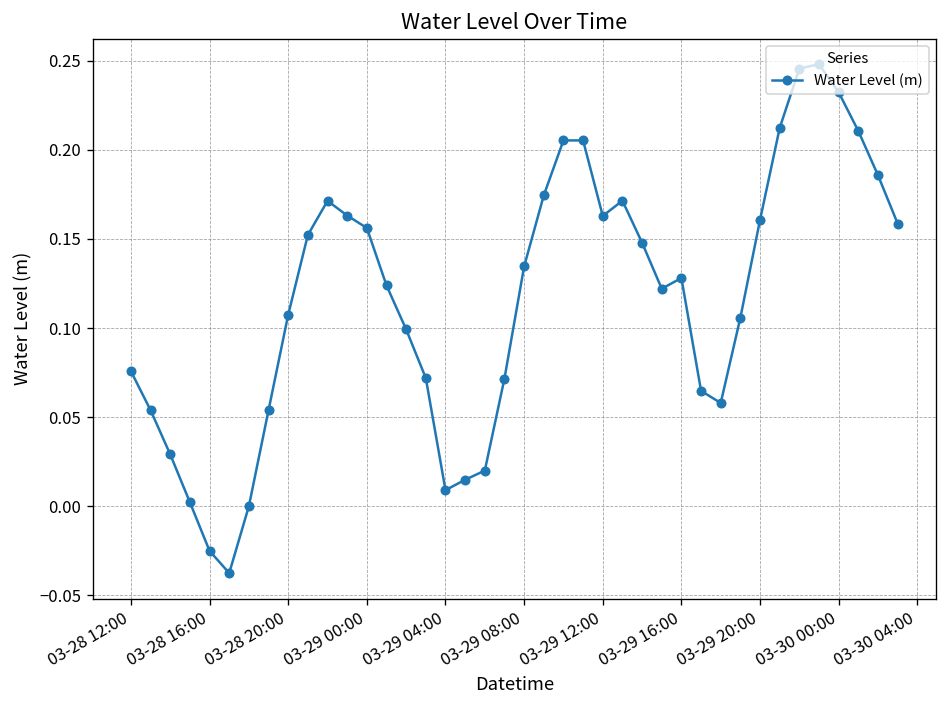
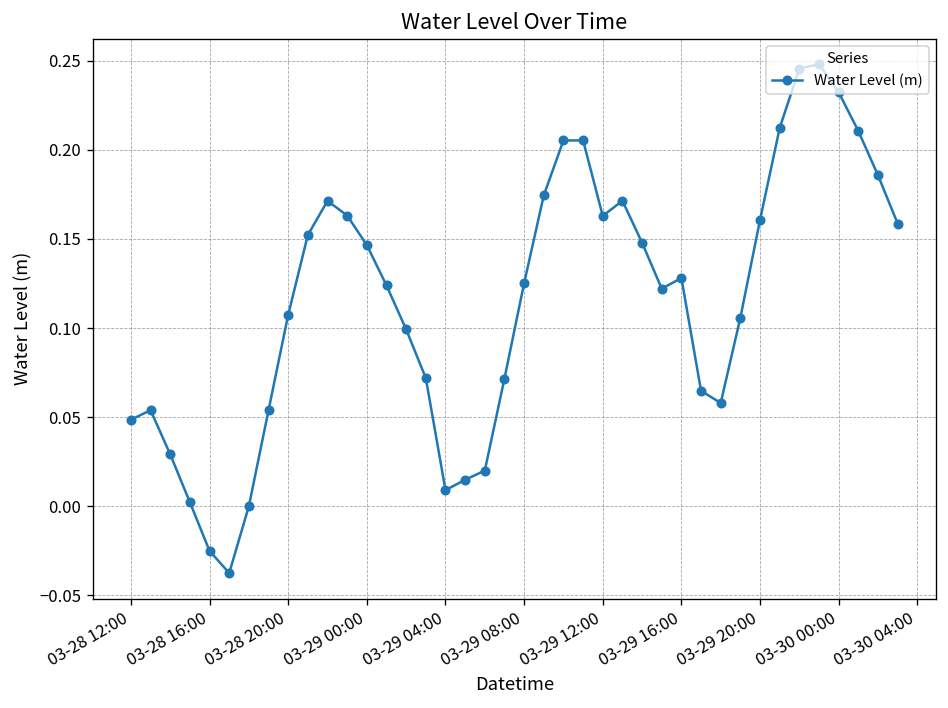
  {
-   "03-28 12:00": 0.076,
+   "03-28 12:00": 0.049,
    "03-28 16:00": -0.025,
    "03-28 20:00": 0.108,
-   "03-29 00:00": 0.156,
+   "03-29 00:00": 0.147,
    "03-29 04:00": 0.009,
-   "03-29 08:00": 0.135,
+   "03-29 08:00": 0.125,
    "03-29 12:00": 0.163,
    "03-29 16:00": 0.128,
    "03-29 20:00": 0.161
  }
